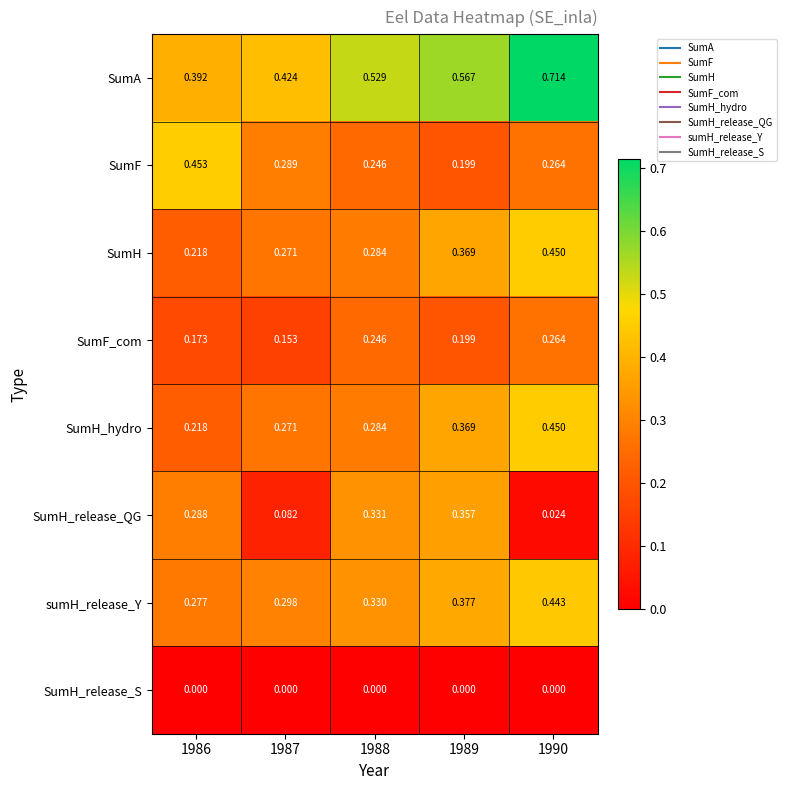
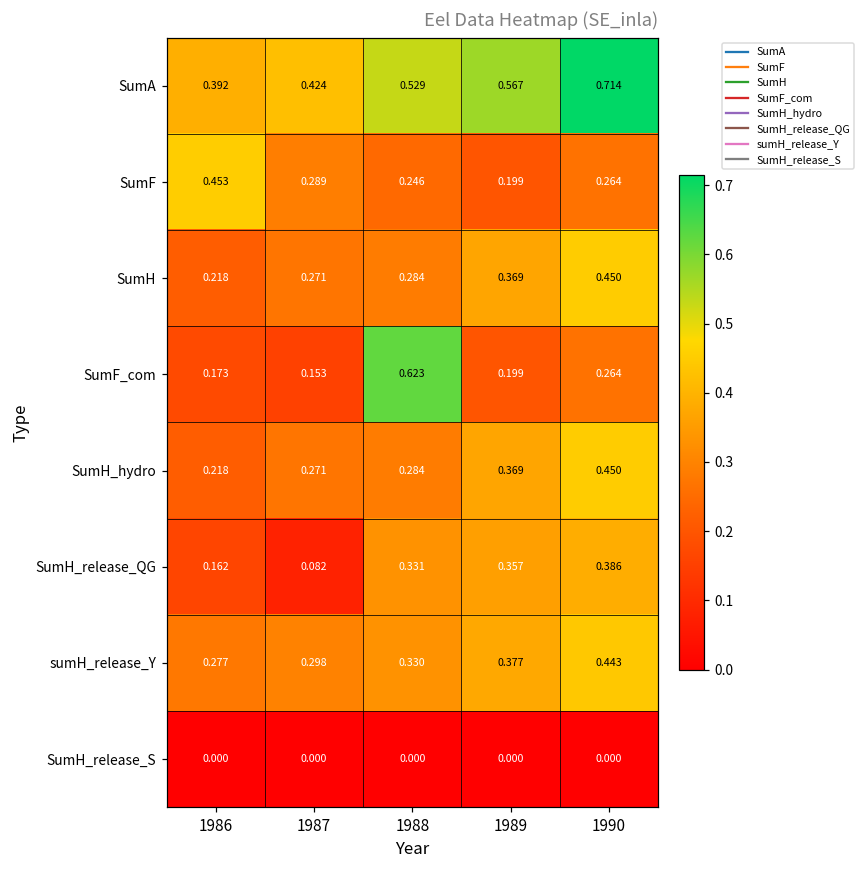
  {
    "SumA": {
      "1986": 0.392,
      "1987": 0.424,
      "1988": 0.529,
      "1989": 0.567,
      "1990": 0.714
    },
    "SumF": {
      "1986": 0.453,
      "1987": 0.289,
      "1988": 0.246,
      "1989": 0.199,
      "1990": 0.264
    },
    "SumH": {
      "1986": 0.218,
      "1987": 0.271,
      "1988": 0.284,
      "1989": 0.369,
      "1990": 0.450
    },
    "SumF_com": {
      "1986": 0.173,
      "1987": 0.153,
-     "1988": 0.246,
+     "1988": 0.623,
      "1989": 0.199,
      "1990": 0.264
    },
    "SumH_hydro": {
      "1986": 0.218,
      "1987": 0.271,
      "1988": 0.284,
      "1989": 0.369,
      "1990": 0.450
    },
    "SumH_release_QG": {
-     "1986": 0.288,
+     "1986": 0.162,
      "1987": 0.082,
      "1988": 0.331,
      "1989": 0.357,
-     "1990": 0.024
+     "1990": 0.386
    },
    "sumH_release_Y": {
      "1986": 0.277,
      "1987": 0.298,
      "1988": 0.330,
      "1989": 0.377,
      "1990": 0.443
    },
    "SumH_release_S": {
      "1986": 0.000,
      "1987": 0.000,
      "1988": 0.000,
      "1989": 0.000,
      "1990": 0.000
    }
  }
